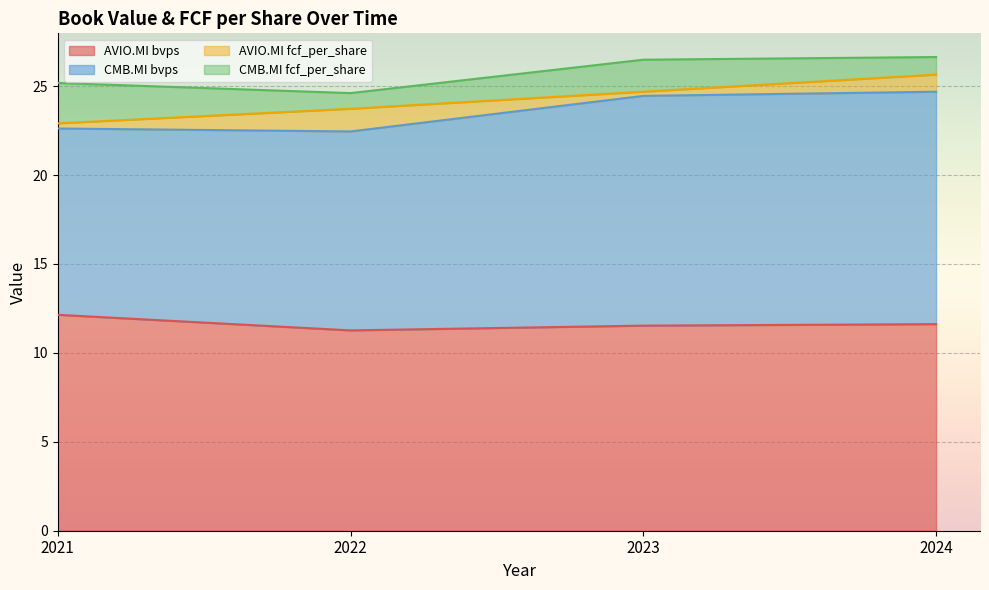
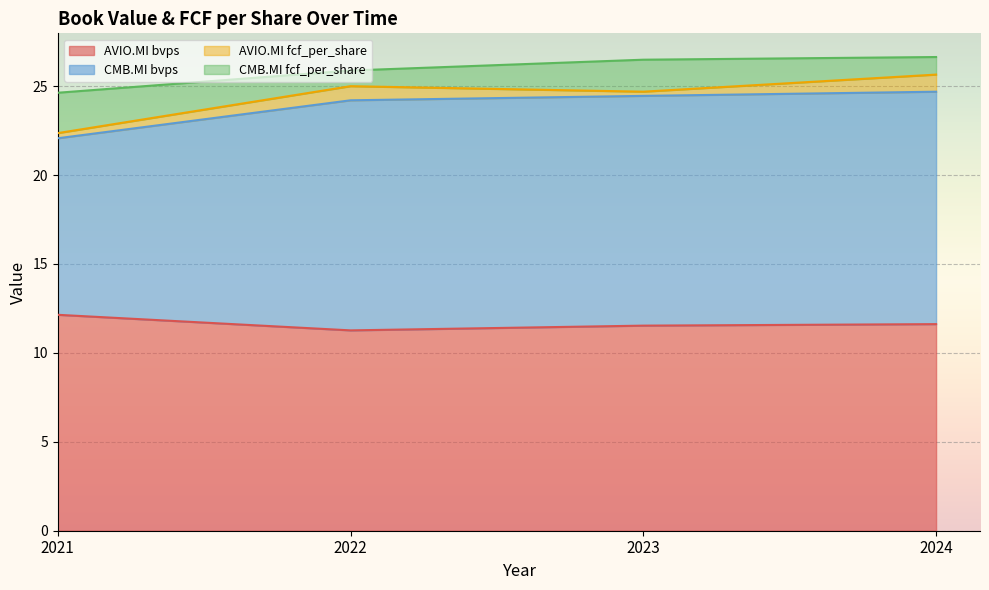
  {
    "AVIO.MI bvps": {
      "2021": 12.1,
      "2022": 11.3,
      "2023": 11.5,
      "2024": 11.6
    },
    "CMB.MI bvps": {
-     "2021": 10.5,
-     "2022": 11.2,
+     "2021": 9.9,
+     "2022": 12.9,
      "2023": 12.9,
      "2024": 13.1
    },
    "AVIO.MI fcf_per_share": {
      "2021": 0.3,
-     "2022": 1.3,
+     "2022": 0.8,
      "2023": 0.2,
      "2024": 1.0
    },
    "CMB.MI fcf_per_share": {
      "2021": 2.3,
      "2023": 1.8,
      "2024": 1.0
    }
  }
